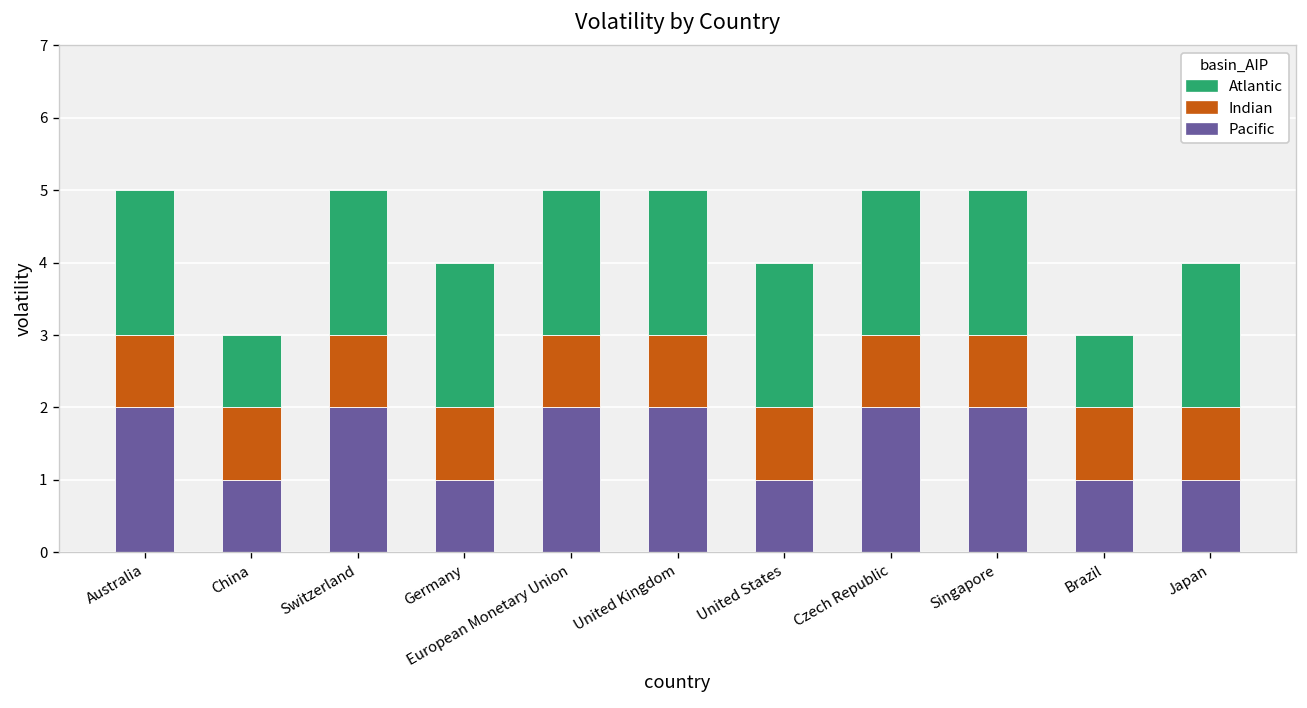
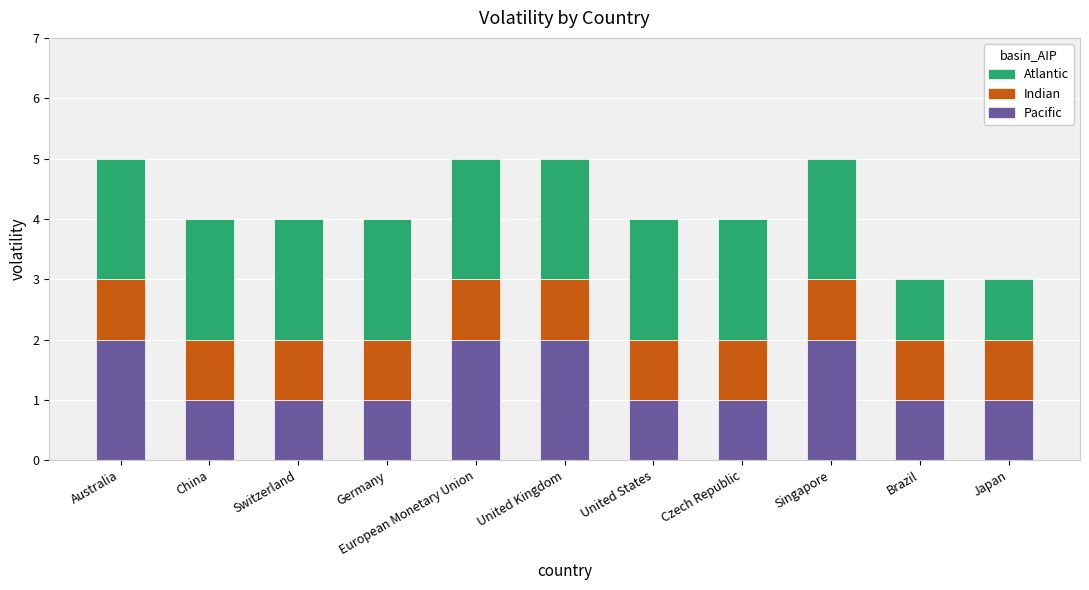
  {
    "Pacific": {
      "Australia": 2,
      "China": 1,
-     "Switzerland": 2,
+     "Switzerland": 1,
      "Germany": 1,
      "European Monetary Union": 2,
      "United Kingdom": 2,
      "United States": 1,
-     "Czech Republic": 2,
+     "Czech Republic": 1,
      "Singapore": 2,
      "Brazil": 1,
      "Japan": 1
    },
    "Indian": {
      "Australia": 1,
      "China": 1,
      "Switzerland": 1,
      "Germany": 1,
      "European Monetary Union": 1,
      "United Kingdom": 1,
      "United States": 1,
      "Czech Republic": 1,
      "Singapore": 1,
      "Brazil": 1,
      "Japan": 1
    },
    "Atlantic": {
      "Australia": 2,
-     "China": 1,
+     "China": 2,
      "Switzerland": 2,
      "Germany": 2,
      "European Monetary Union": 2,
      "United Kingdom": 2,
      "United States": 2,
      "Czech Republic": 2,
      "Singapore": 2,
      "Brazil": 1,
-     "Japan": 2
+     "Japan": 1
    }
  }
